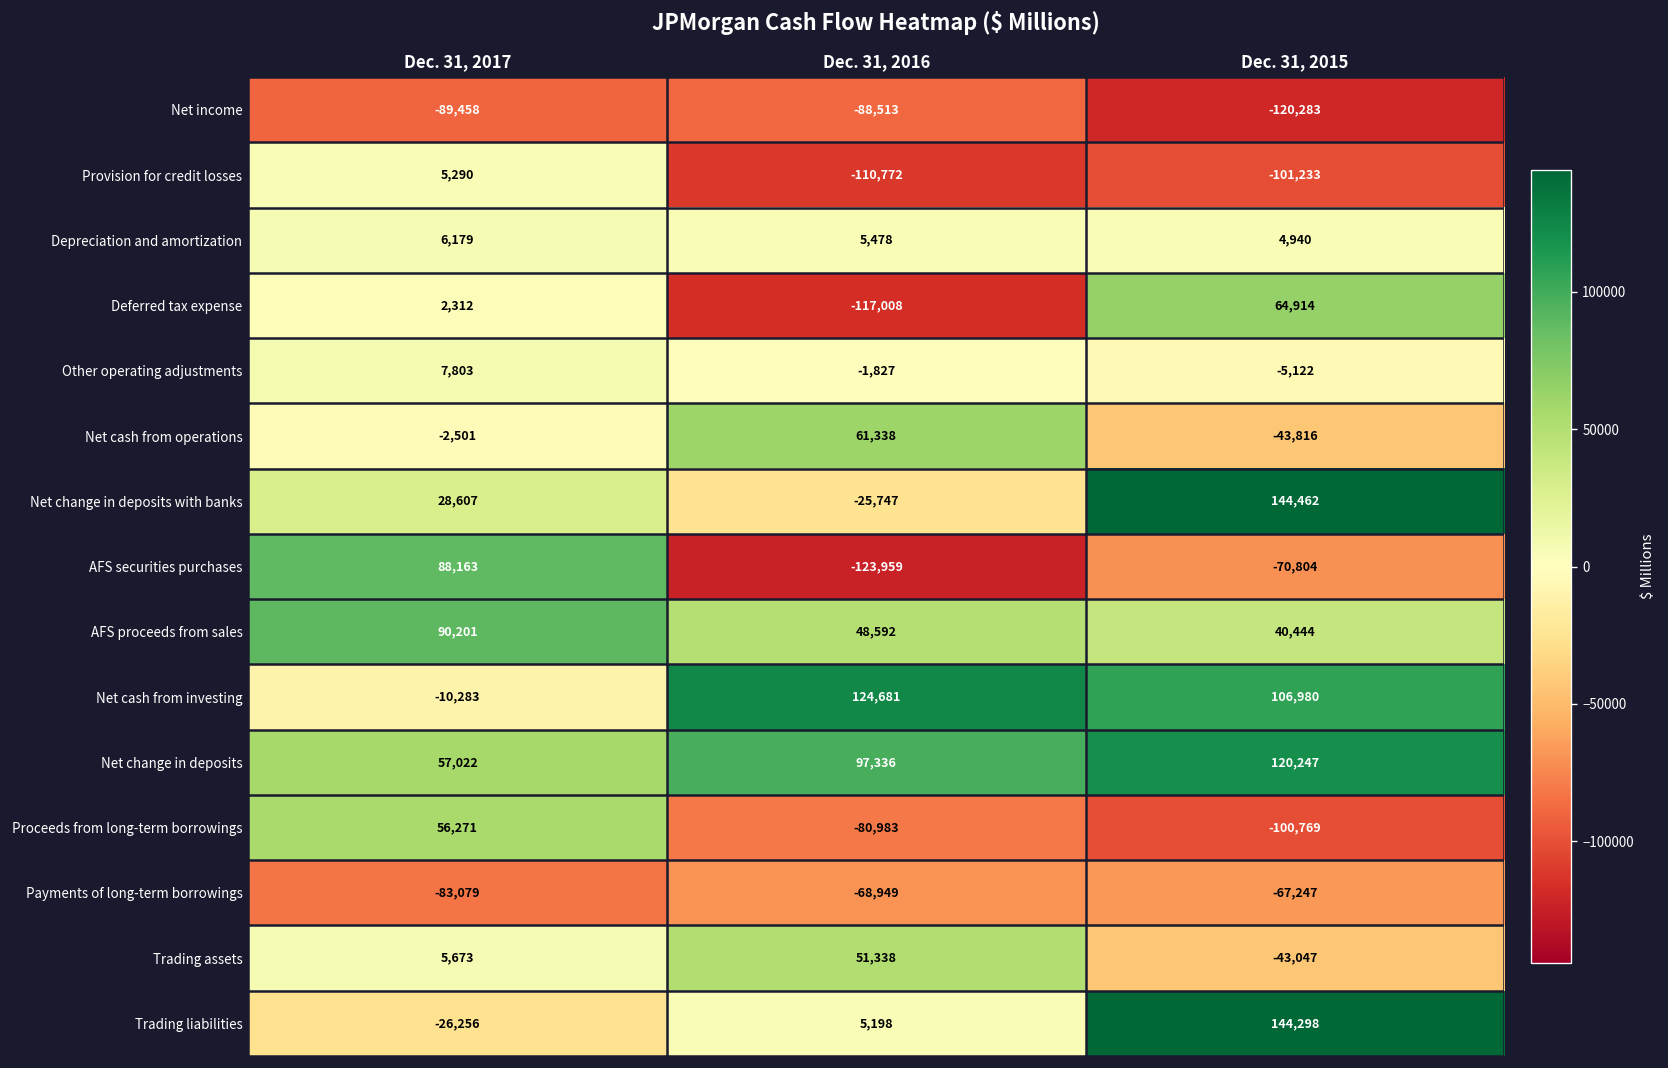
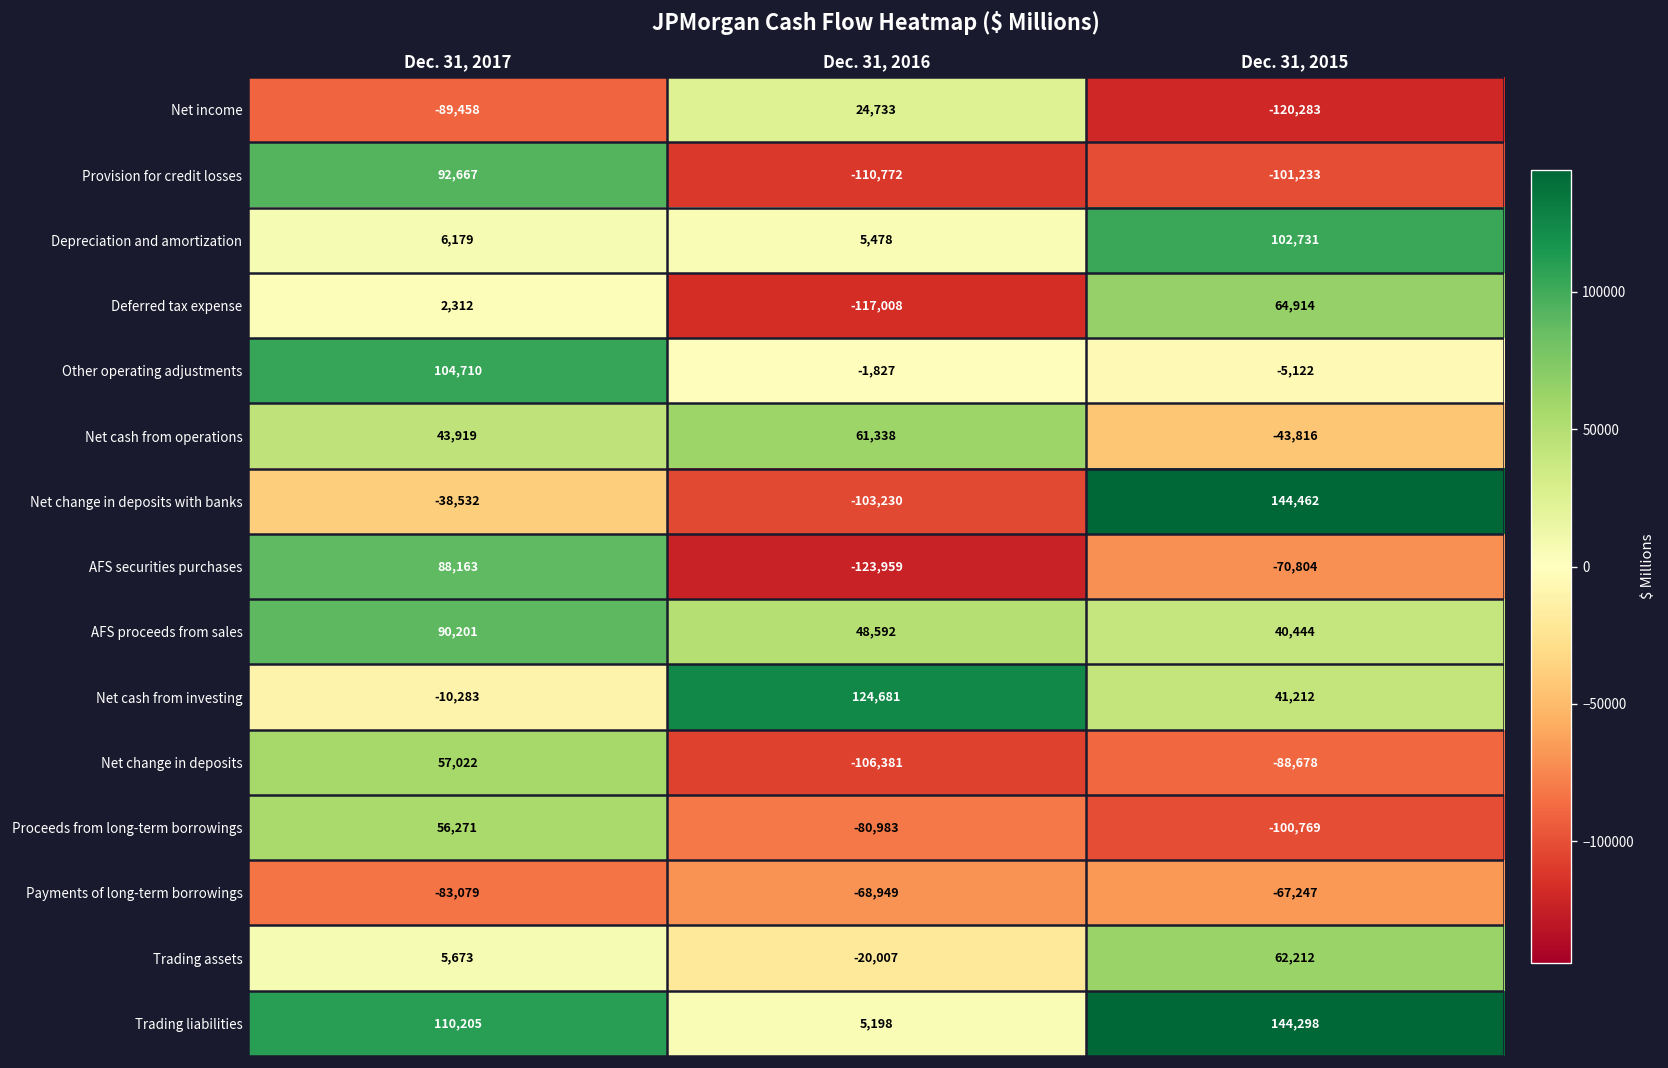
  {
    "Net income": {
      "Dec. 31, 2017": "-89,458",
-     "Dec. 31, 2016": "-88,513",
+     "Dec. 31, 2016": "24,733",
      "Dec. 31, 2015": "-120,283"
    },
    "Provision for credit losses": {
-     "Dec. 31, 2017": "5,290",
+     "Dec. 31, 2017": "92,667",
      "Dec. 31, 2016": "-110,772",
      "Dec. 31, 2015": "-101,233"
    },
    "Depreciation and amortization": {
      "Dec. 31, 2017": "6,179",
      "Dec. 31, 2016": "5,478",
-     "Dec. 31, 2015": "4,940"
+     "Dec. 31, 2015": "102,731"
    },
    "Deferred tax expense": {
      "Dec. 31, 2017": "2,312",
      "Dec. 31, 2016": "-117,008",
      "Dec. 31, 2015": "64,914"
    },
    "Other operating adjustments": {
-     "Dec. 31, 2017": "7,803",
+     "Dec. 31, 2017": "104,710",
      "Dec. 31, 2016": "-1,827",
      "Dec. 31, 2015": "-5,122"
    },
    "Net cash from operations": {
-     "Dec. 31, 2017": "-2,501",
+     "Dec. 31, 2017": "43,919",
      "Dec. 31, 2016": "61,338",
      "Dec. 31, 2015": "-43,816"
    },
    "Net change in deposits with banks": {
-     "Dec. 31, 2017": "28,607",
-     "Dec. 31, 2016": "-25,747",
+     "Dec. 31, 2017": "-38,532",
+     "Dec. 31, 2016": "-103,230",
      "Dec. 31, 2015": "144,462"
    },
    "AFS securities purchases": {
      "Dec. 31, 2017": "88,163",
      "Dec. 31, 2016": "-123,959",
      "Dec. 31, 2015": "-70,804"
    },
    "AFS proceeds from sales": {
      "Dec. 31, 2017": "90,201",
      "Dec. 31, 2016": "48,592",
      "Dec. 31, 2015": "40,444"
    },
    "Net cash from investing": {
      "Dec. 31, 2017": "-10,283",
      "Dec. 31, 2016": "124,681",
-     "Dec. 31, 2015": "106,980"
+     "Dec. 31, 2015": "41,212"
    },
    "Net change in deposits": {
      "Dec. 31, 2017": "57,022",
-     "Dec. 31, 2016": "97,336",
-     "Dec. 31, 2015": "120,247"
+     "Dec. 31, 2016": "-106,381",
+     "Dec. 31, 2015": "-88,678"
    },
    "Proceeds from long-term borrowings": {
      "Dec. 31, 2017": "56,271",
      "Dec. 31, 2016": "-80,983",
      "Dec. 31, 2015": "-100,769"
    },
    "Payments of long-term borrowings": {
      "Dec. 31, 2017": "-83,079",
      "Dec. 31, 2016": "-68,949",
      "Dec. 31, 2015": "-67,247"
    },
    "Trading assets": {
      "Dec. 31, 2017": "5,673",
-     "Dec. 31, 2016": "51,338",
-     "Dec. 31, 2015": "-43,047"
+     "Dec. 31, 2016": "-20,007",
+     "Dec. 31, 2015": "62,212"
    },
    "Trading liabilities": {
-     "Dec. 31, 2017": "-26,256",
+     "Dec. 31, 2017": "110,205",
      "Dec. 31, 2016": "5,198",
      "Dec. 31, 2015": "144,298"
    }
  }
